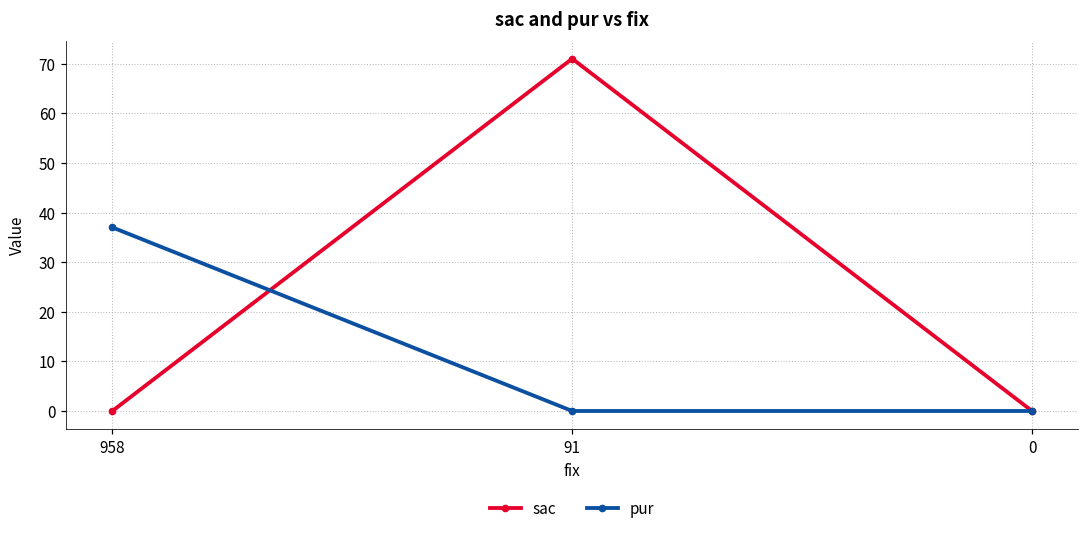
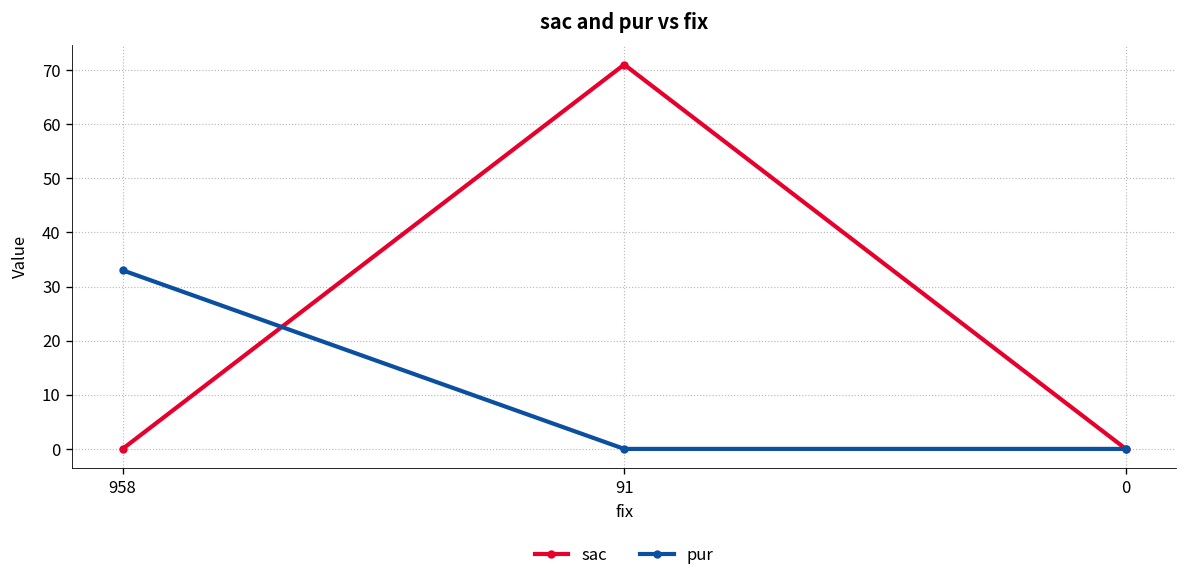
  {
    "sac": {
      "958": 0,
      "91": 71
    },
    "pur": {
-     "958": 37,
+     "958": 33,
      "91": 0
    }
  }
